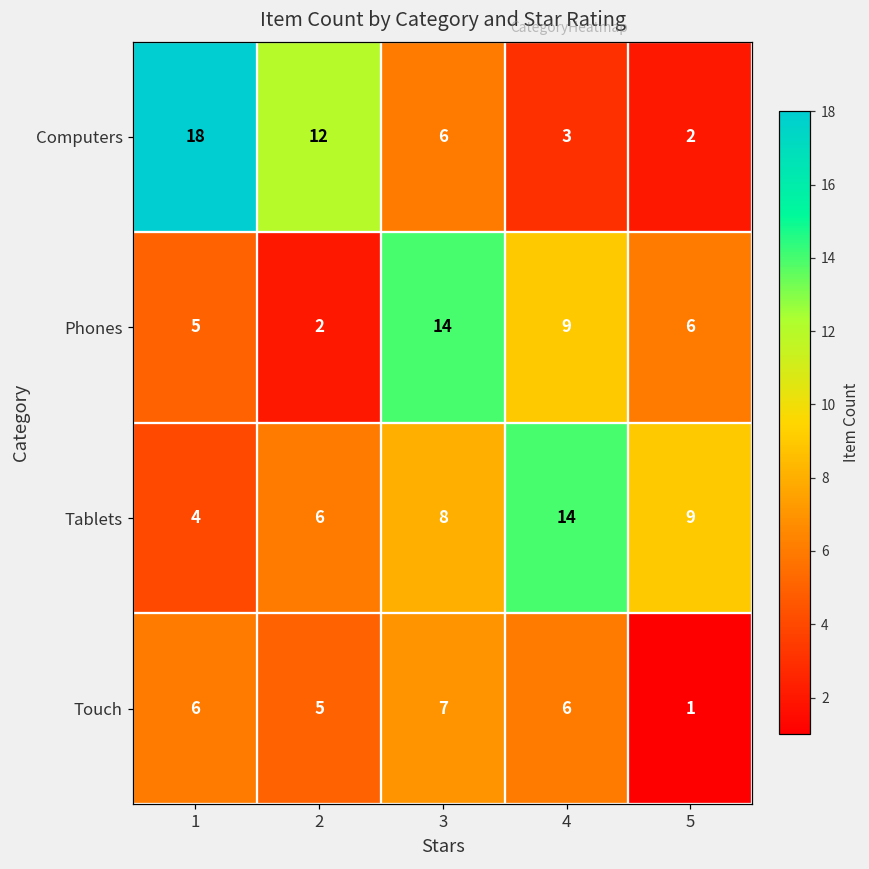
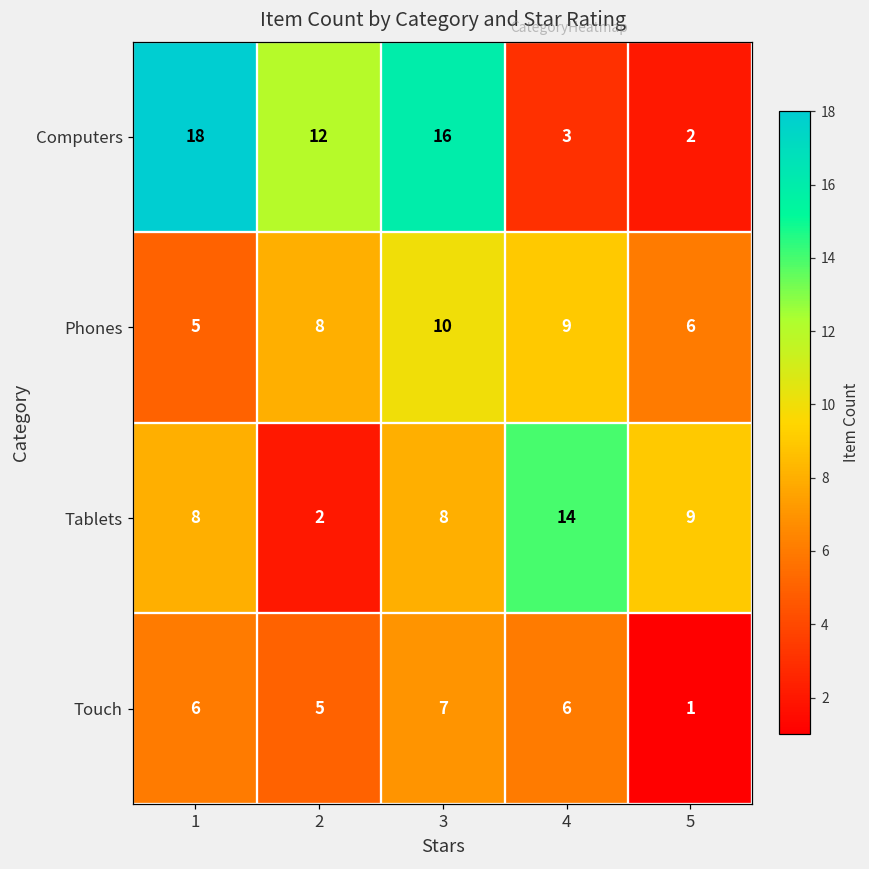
  {
    "Computers": {
      "1": 18,
      "2": 12,
-     "3": 6,
+     "3": 16,
      "4": 3,
      "5": 2
    },
    "Phones": {
      "1": 5,
-     "2": 2,
-     "3": 14,
+     "2": 8,
+     "3": 10,
      "4": 9,
      "5": 6
    },
    "Tablets": {
-     "1": 4,
-     "2": 6,
+     "1": 8,
+     "2": 2,
      "3": 8,
      "4": 14,
      "5": 9
    },
    "Touch": {
      "1": 6,
      "2": 5,
      "3": 7,
      "4": 6,
      "5": 1
    }
  }
